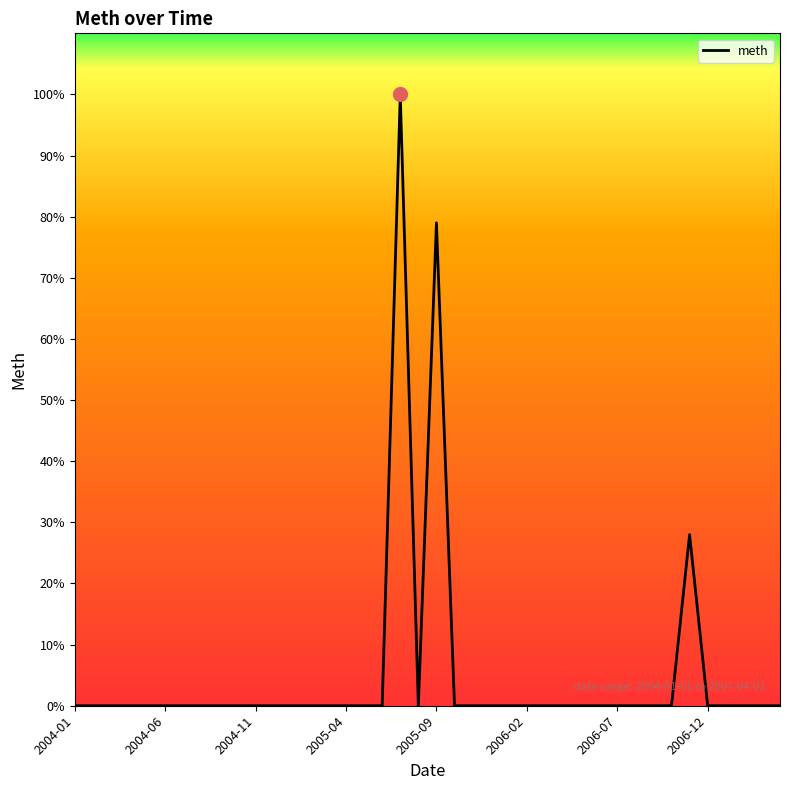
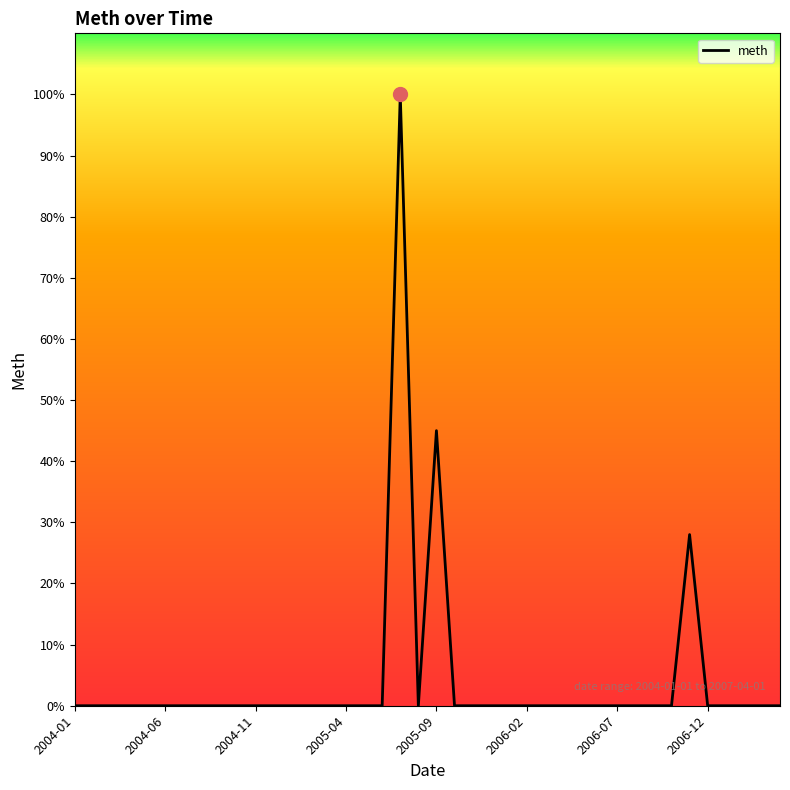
  {
    "meth": {
      "2004-01": "0%",
      "2004-06": "0%",
      "2004-11": "0%",
      "2005-04": "0%",
-     "2005-09": "79%",
+     "2005-09": "45%",
      "2006-02": "0%"
    }
  }
